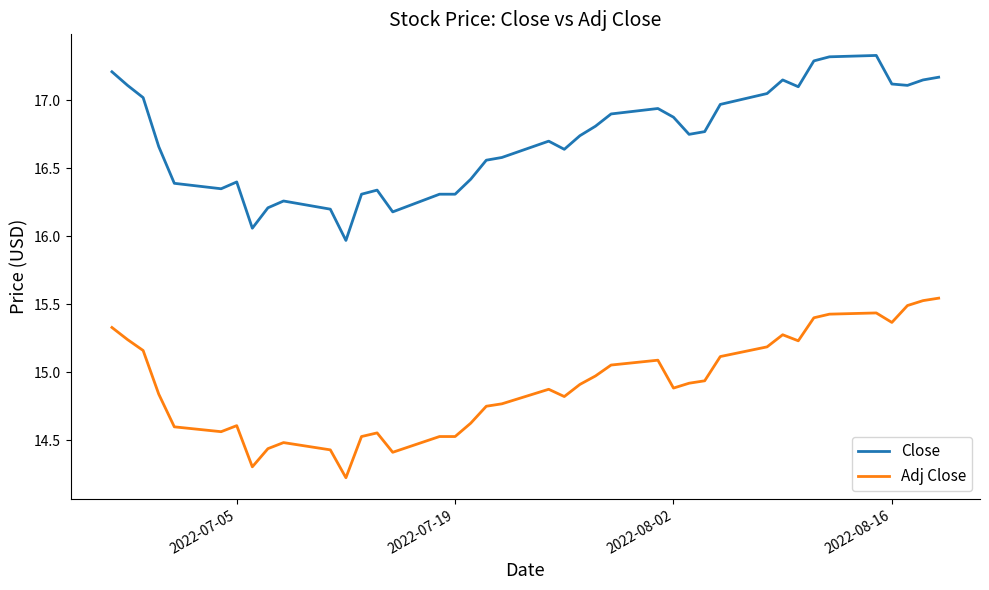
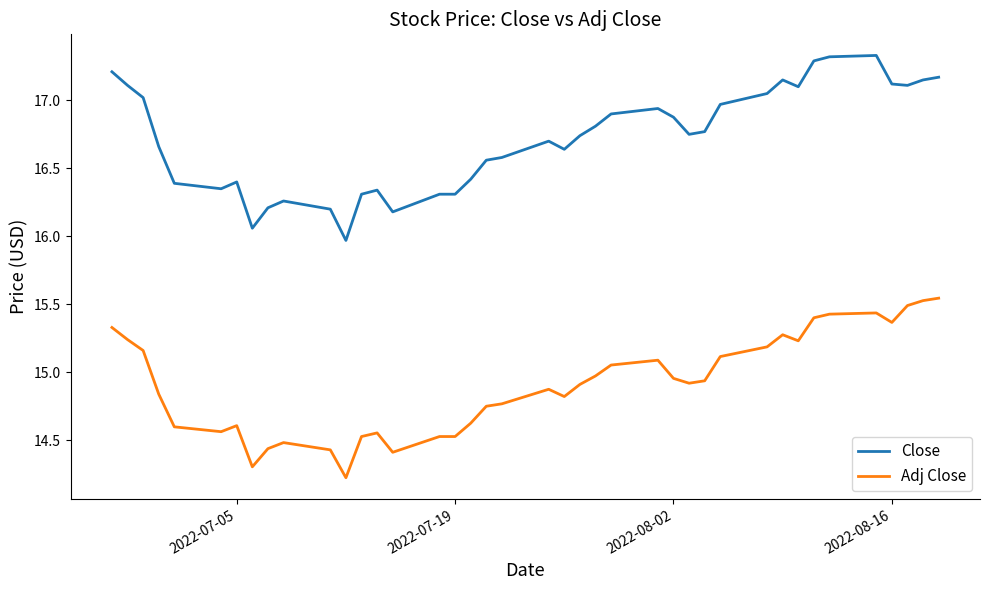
  {
    "Close": {
      "2022-07-05": 16.40,
      "2022-07-19": 16.31,
      "2022-08-02": 16.88,
      "2022-08-16": 17.12
    },
    "Adj Close": {
      "2022-07-05": 14.61,
      "2022-07-19": 14.53,
-     "2022-08-02": 14.88,
+     "2022-08-02": 14.96,
      "2022-08-16": 15.37
    }
  }
